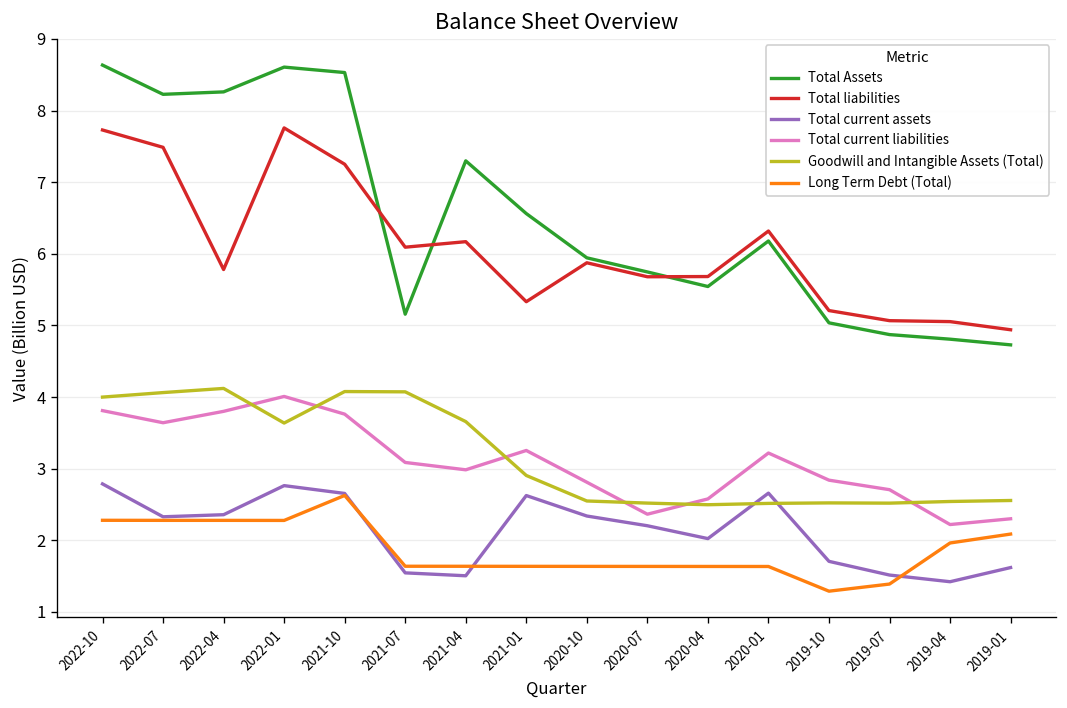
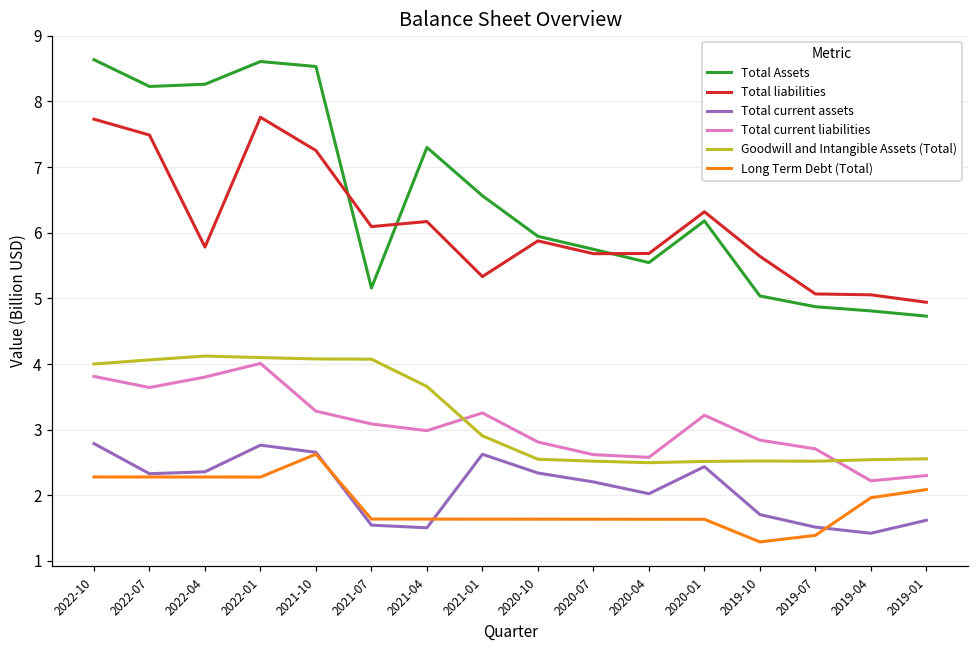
  {
    "Total Assets": {
      "2022-10": 8.6,
      "2022-07": 8.2,
      "2022-04": 8.3,
      "2022-01": 8.6,
      "2021-10": 8.5,
      "2021-07": 5.2,
      "2021-04": 7.3,
      "2021-01": 6.6,
      "2020-10": 5.9,
      "2020-07": 5.7,
      "2020-04": 5.5,
      "2020-01": 6.2,
      "2019-10": 5.0,
      "2019-07": 4.9,
      "2019-04": 4.8,
      "2019-01": 4.7
    },
    "Total liabilities": {
      "2022-10": 7.7,
      "2022-07": 7.5,
      "2022-04": 5.8,
      "2022-01": 7.8,
      "2021-10": 7.3,
      "2021-07": 6.1,
      "2021-04": 6.2,
      "2021-01": 5.3,
      "2020-10": 5.9,
      "2020-07": 5.7,
      "2020-04": 5.7,
      "2020-01": 6.3,
-     "2019-10": 5.2,
+     "2019-10": 5.6,
      "2019-07": 5.1,
      "2019-04": 5.1,
      "2019-01": 4.9
    },
    "Total current assets": {
      "2022-10": 2.8,
      "2022-07": 2.3,
      "2022-04": 2.4,
      "2022-01": 2.8,
      "2021-07": 1.5,
      "2021-04": 1.5,
      "2021-01": 2.6,
      "2020-10": 2.3,
      "2020-07": 2.2,
      "2020-04": 2.0,
-     "2020-01": 2.7,
+     "2020-01": 2.4,
      "2019-10": 1.7,
      "2019-07": 1.5,
      "2019-04": 1.4,
      "2019-01": 1.6
    },
    "Total current liabilities": {
      "2022-10": 3.8,
      "2022-07": 3.6,
      "2022-04": 3.8,
      "2022-01": 4.0,
-     "2021-10": 3.8,
+     "2021-10": 3.3,
      "2021-07": 3.1,
      "2021-04": 3.0,
      "2021-01": 3.3,
      "2020-10": 2.8,
-     "2020-07": 2.4,
+     "2020-07": 2.6,
      "2020-04": 2.6,
      "2020-01": 3.2,
      "2019-10": 2.8,
      "2019-07": 2.7,
      "2019-04": 2.2,
      "2019-01": 2.3
    },
    "Goodwill and Intangible Assets (Total)": {
      "2022-10": 4.0,
      "2022-07": 4.1,
      "2022-04": 4.1,
-     "2022-01": 3.6,
+     "2022-01": 4.1,
      "2021-10": 4.1,
      "2021-07": 4.1,
      "2021-04": 3.7,
      "2021-01": 2.9,
      "2020-10": 2.5,
      "2020-07": 2.5,
      "2020-04": 2.5,
      "2020-01": 2.5,
      "2019-10": 2.5,
      "2019-07": 2.5,
      "2019-04": 2.5,
      "2019-01": 2.6
    },
    "Long Term Debt (Total)": {
      "2022-10": 2.3,
      "2022-07": 2.3,
      "2022-04": 2.3,
      "2022-01": 2.3,
      "2021-07": 1.6,
      "2021-04": 1.6,
      "2021-01": 1.6,
      "2020-10": 1.6,
      "2020-07": 1.6,
      "2020-04": 1.6,
      "2020-01": 1.6,
      "2019-10": 1.3,
      "2019-07": 1.4,
      "2019-04": 2.0,
      "2019-01": 2.1
    }
  }
